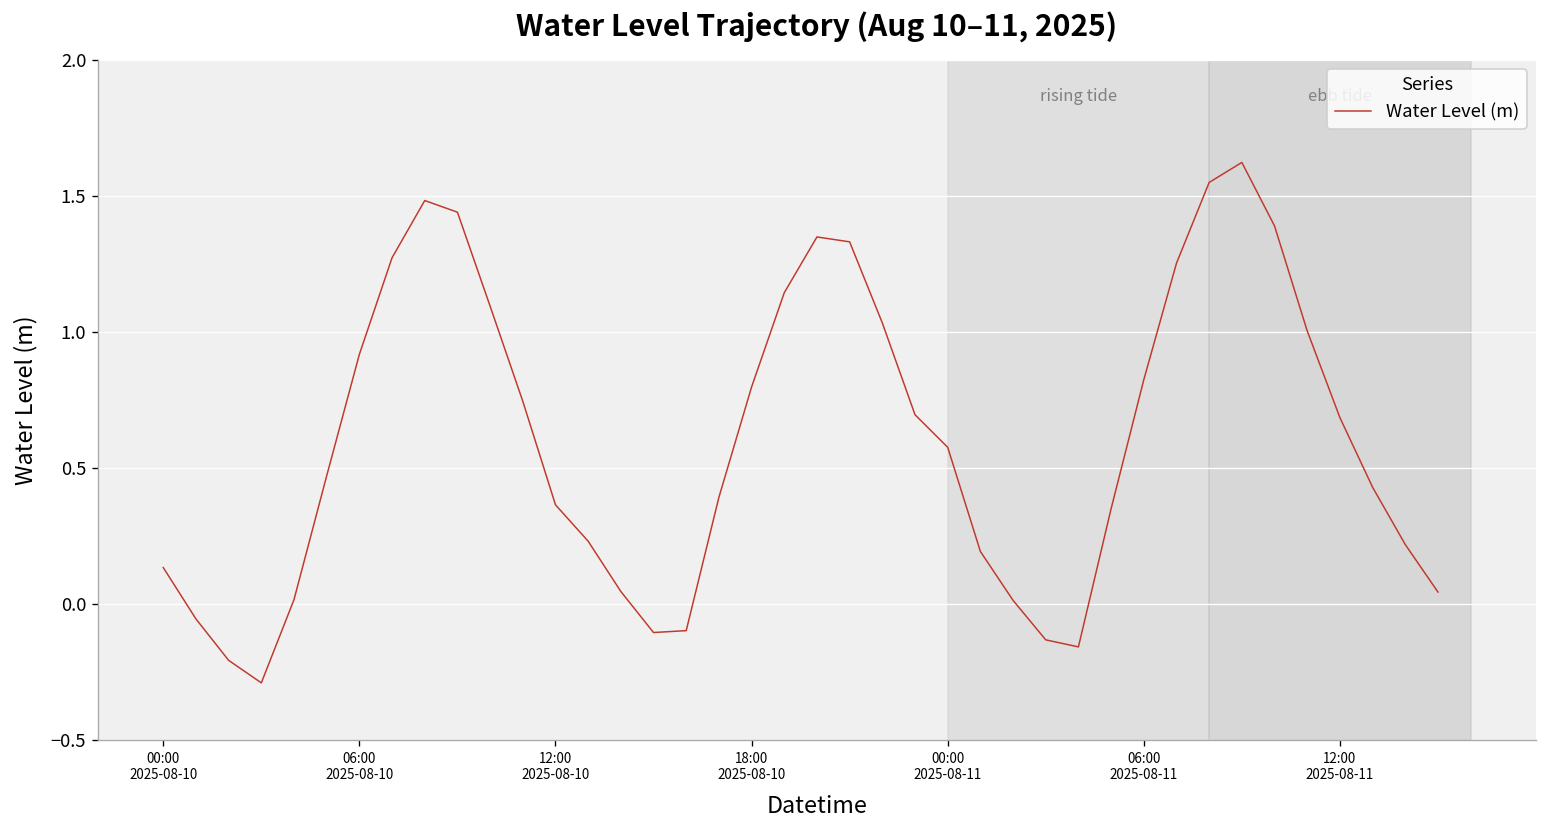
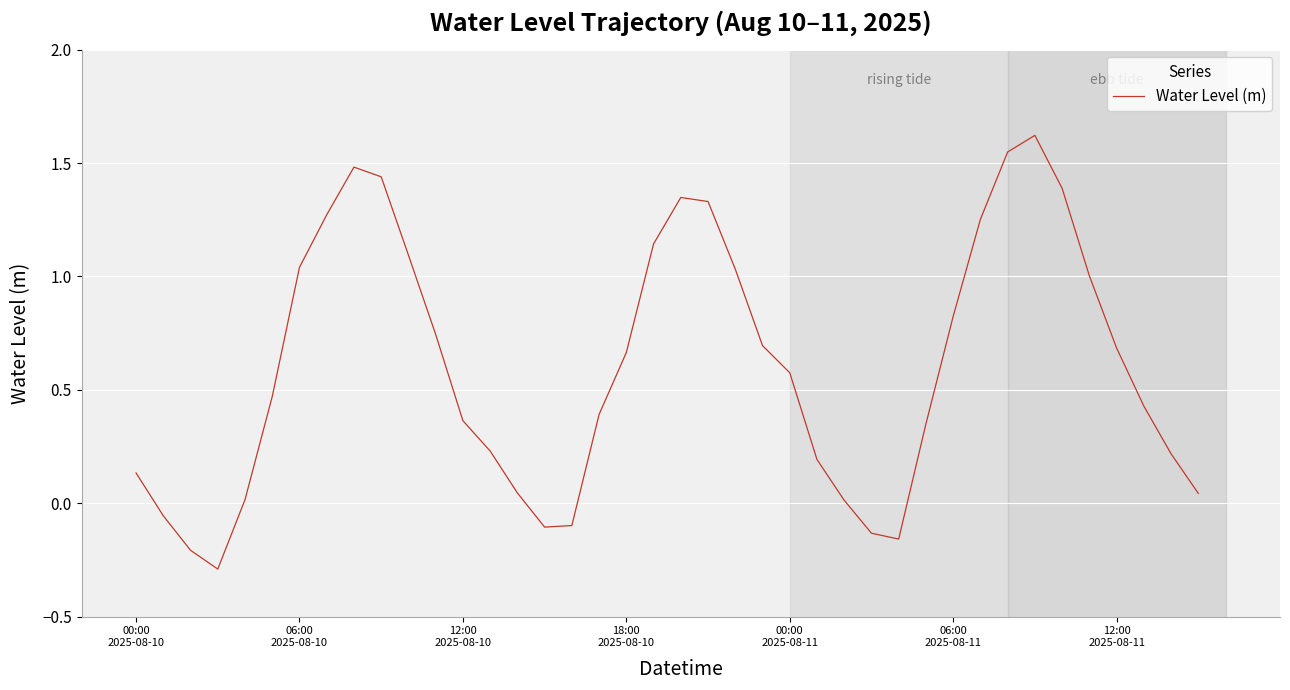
  {
    "00:00 2025-08-10": 0.13,
-   "06:00 2025-08-10": 0.92,
+   "06:00 2025-08-10": 1.04,
    "12:00 2025-08-10": 0.36,
-   "18:00 2025-08-10": 0.80,
+   "18:00 2025-08-10": 0.66,
    "00:00 2025-08-11": 0.58,
    "06:00 2025-08-11": 0.82,
    "12:00 2025-08-11": 0.68
  }
